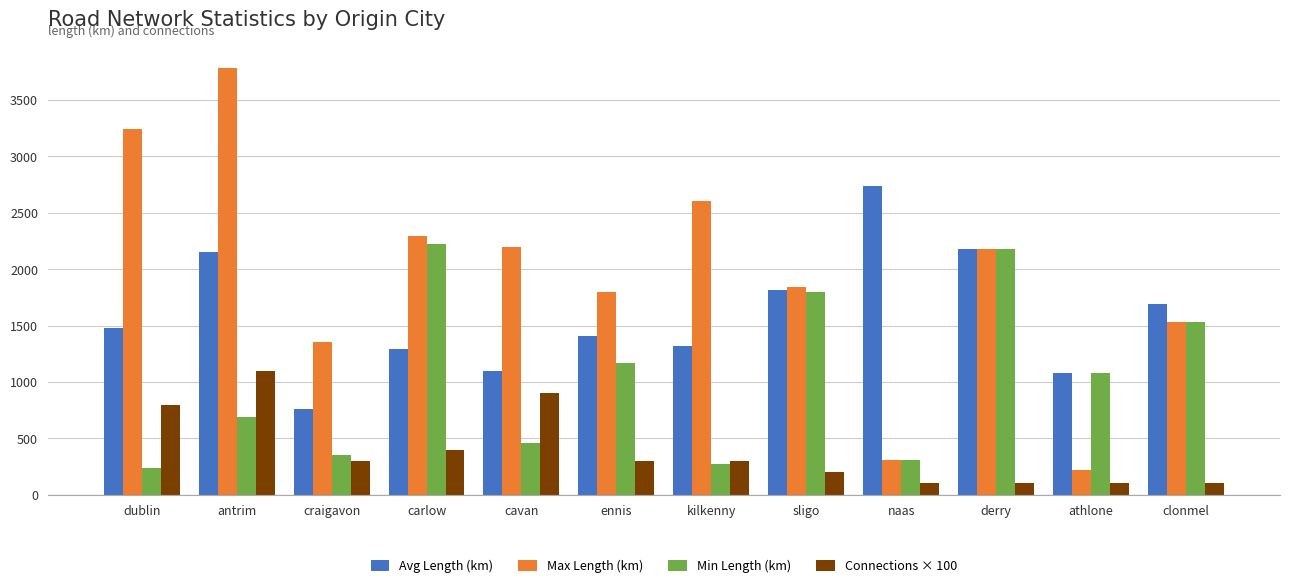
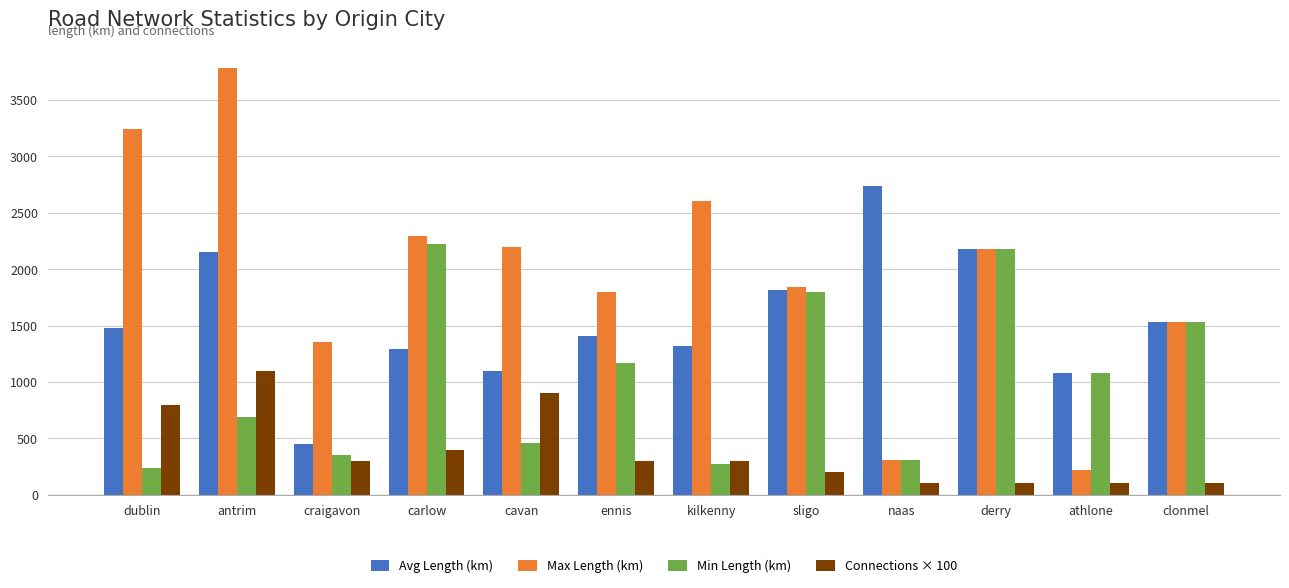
  {
    "Avg Length (km)": {
      "dublin": 1470,
      "antrim": 2150,
-     "craigavon": 760,
+     "craigavon": 450,
      "carlow": 1300,
      "cavan": 1090,
      "ennis": 1400,
      "kilkenny": 1320,
      "sligo": 1820,
      "naas": 2740,
      "derry": 2180,
      "athlone": 1080,
-     "clonmel": 1690
+     "clonmel": 1530
    },
    "Max Length (km)": {
      "dublin": 3240,
      "antrim": 3790,
      "craigavon": 1350,
      "carlow": 2300,
      "cavan": 2190,
      "ennis": 1790,
      "kilkenny": 2600,
      "sligo": 1840,
      "naas": 310,
      "derry": 2180,
      "athlone": 210,
      "clonmel": 1530
    },
    "Min Length (km)": {
      "dublin": 230,
      "antrim": 690,
      "craigavon": 360,
      "carlow": 2220,
      "cavan": 460,
      "ennis": 1170,
      "kilkenny": 270,
      "sligo": 1790,
      "naas": 310,
      "derry": 2180,
      "athlone": 1080,
      "clonmel": 1530
    },
    "Connections × 100": {
      "dublin": 800,
      "antrim": 1100,
      "craigavon": 300,
      "carlow": 400,
      "cavan": 900,
      "ennis": 300,
      "kilkenny": 300,
      "sligo": 200,
      "naas": 100,
      "derry": 100,
      "athlone": 100,
      "clonmel": 100
    }
  }
